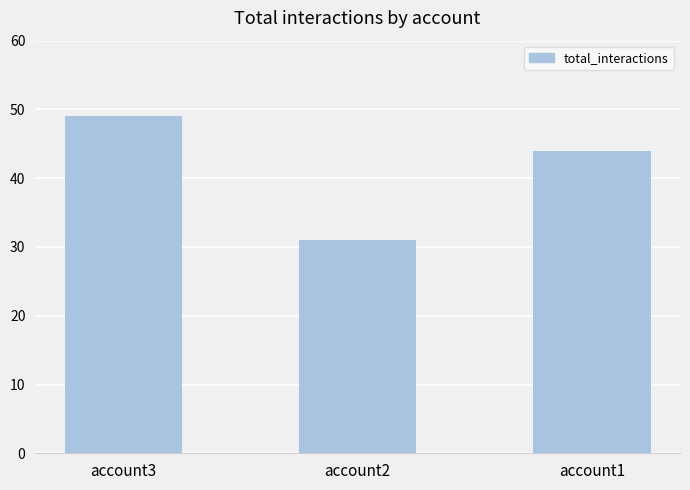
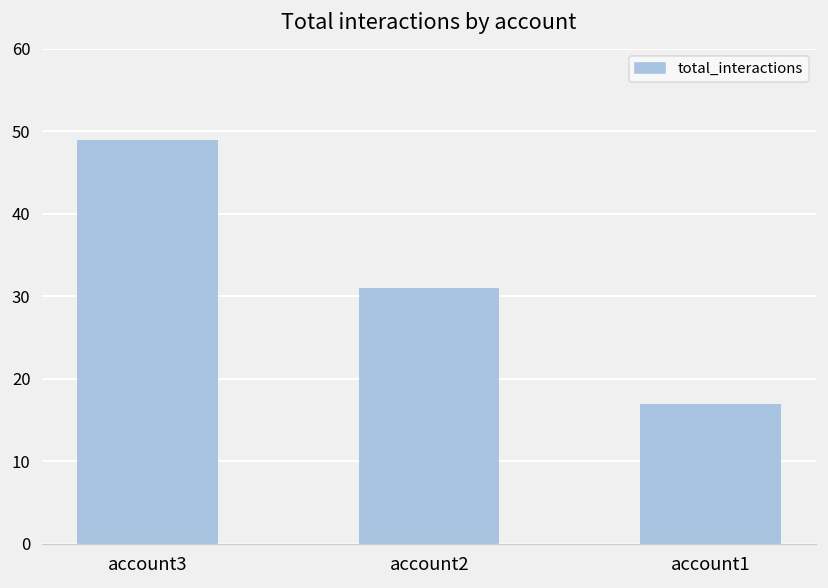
  {
    "account3": 49,
    "account2": 31,
-   "account1": 44
+   "account1": 17
  }
